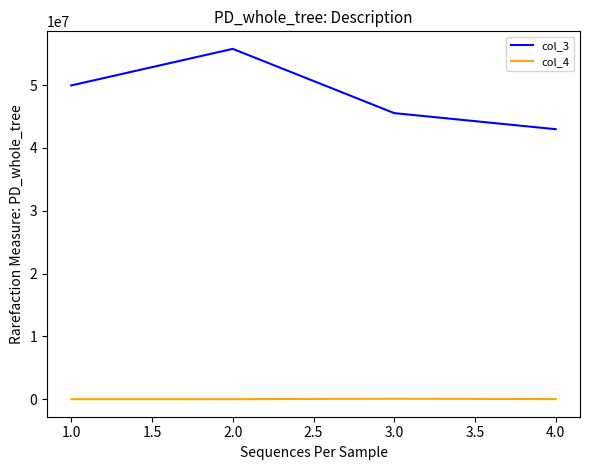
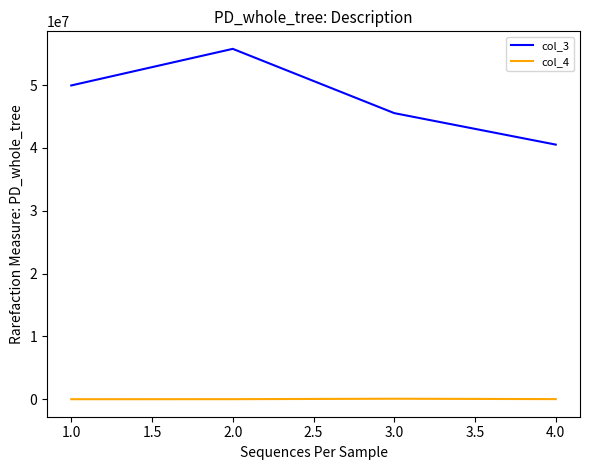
  {
    "col_3": {
      "1.0": 50000000,
      "2.0": 56000000,
      "3.0": 46000000,
-     "4.0": 43000000
+     "4.0": 41000000
    },
    "col_4": {
      "1.0": 0,
      "2.0": 0,
      "3.0": 0,
      "4.0": 0
    }
  }
